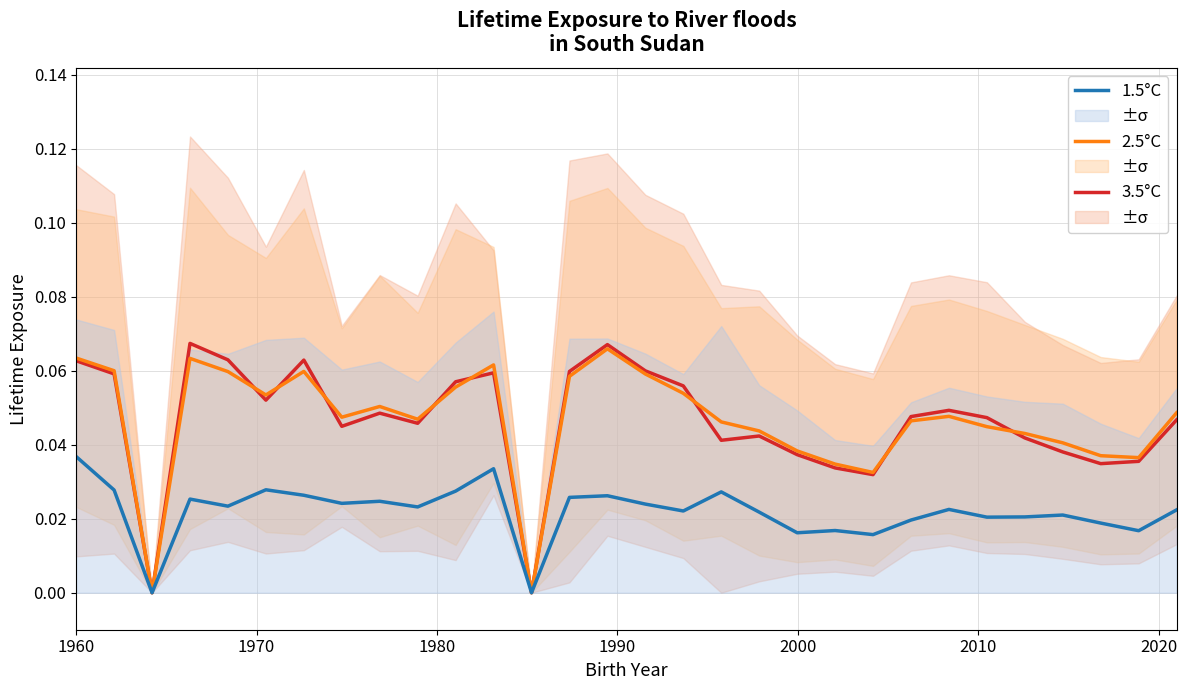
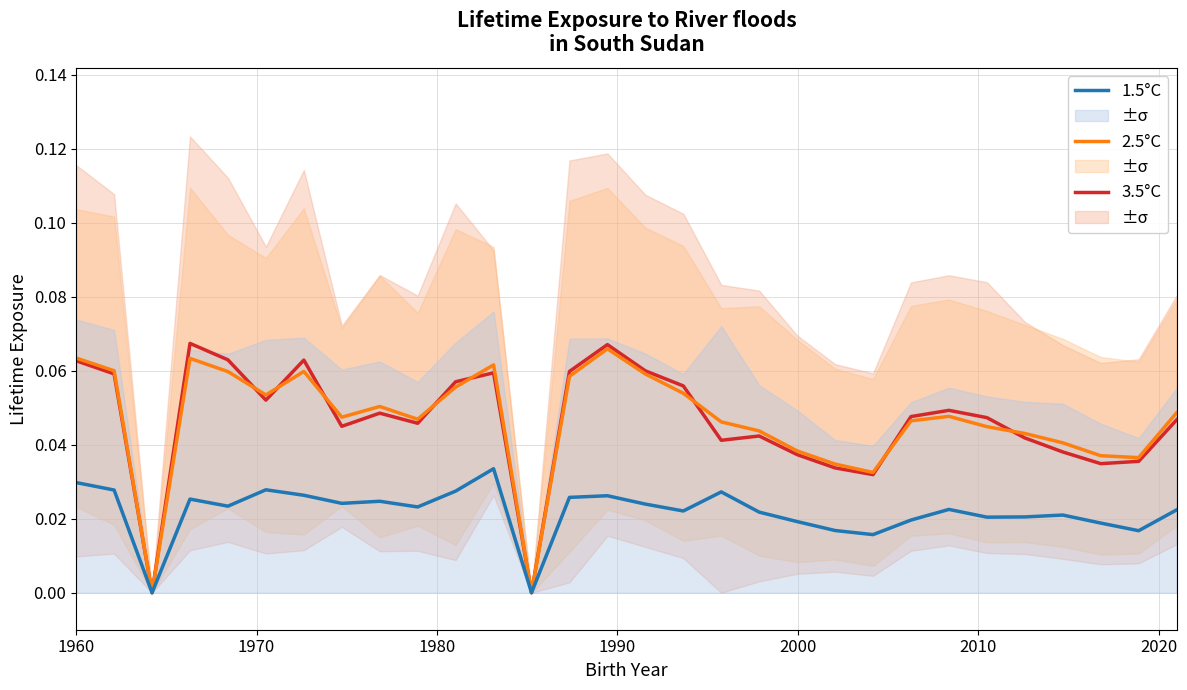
  {
    "3.5°C": {
      "1960": 0.063,
      "2000": 0.037
    },
    "2.5°C": {
      "1960": 0.063,
      "2000": 0.038
    },
    "1.5°C": {
-     "1960": 0.037,
-     "2000": 0.016
+     "1960": 0.030,
+     "2000": 0.019
    }
  }
